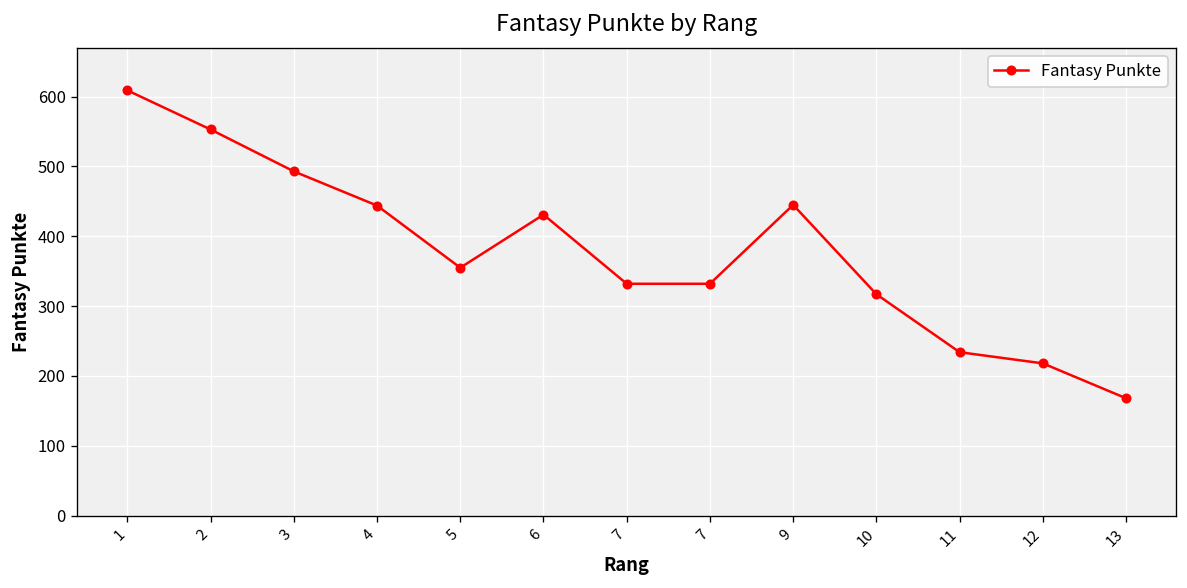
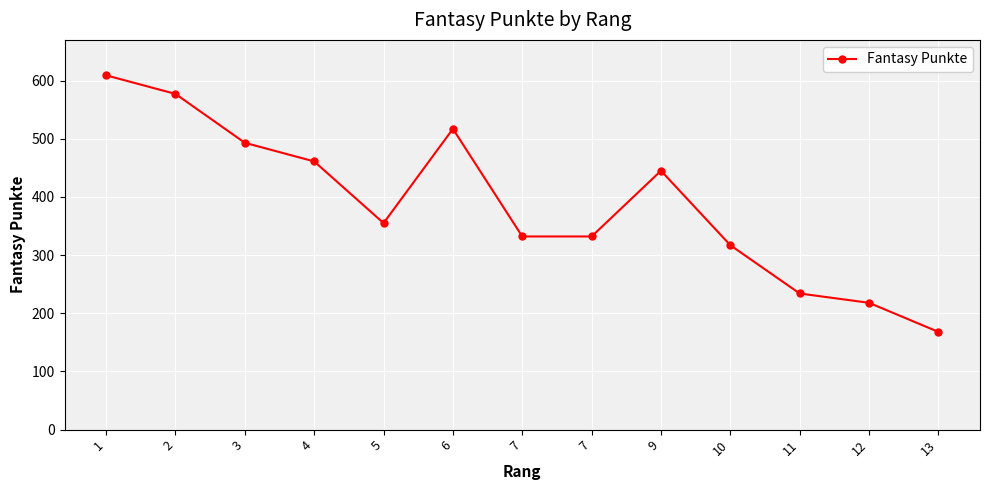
  {
    "1": 610,
-   "2": 550,
+   "2": 580,
    "3": 490,
-   "4": 440,
+   "4": 460,
    "5": 360,
-   "6": 430,
+   "6": 520,
    "9": 450,
    "10": 320,
    "11": 230,
    "12": 220,
    "13": 170
  }
